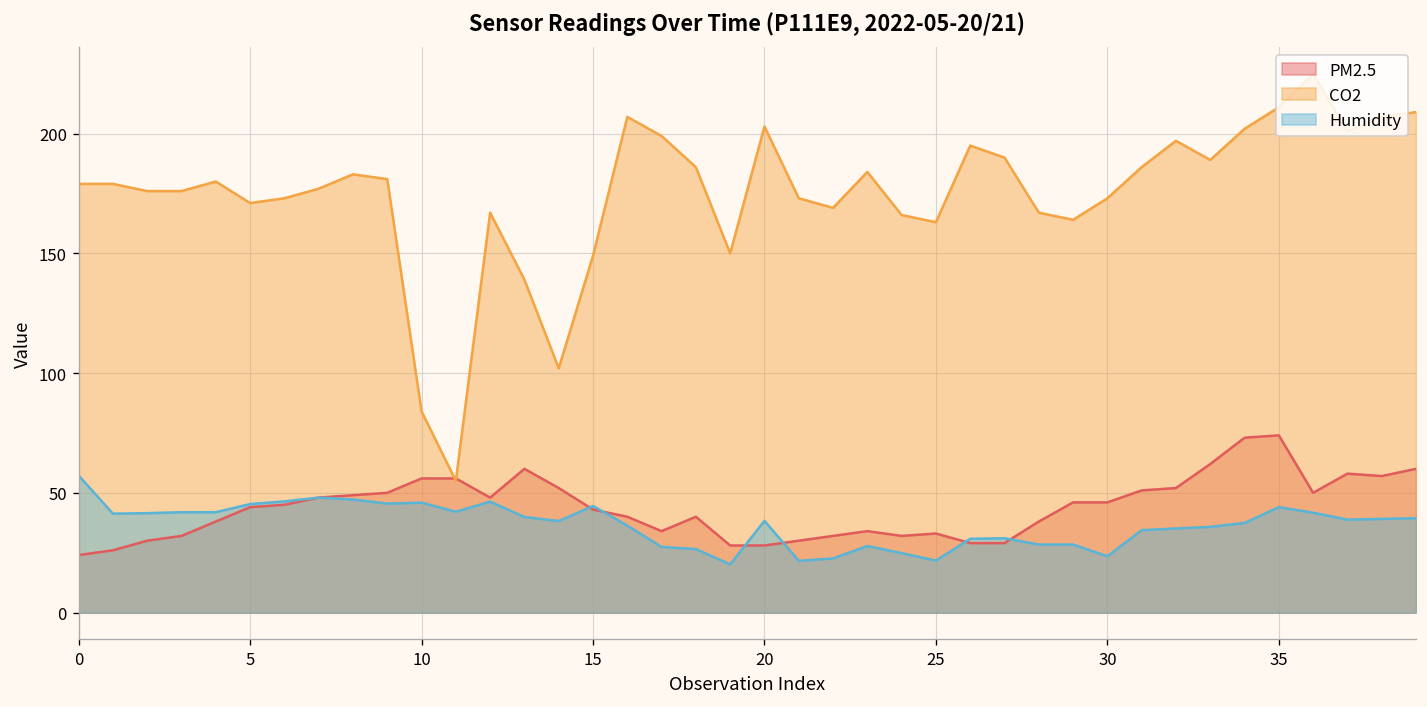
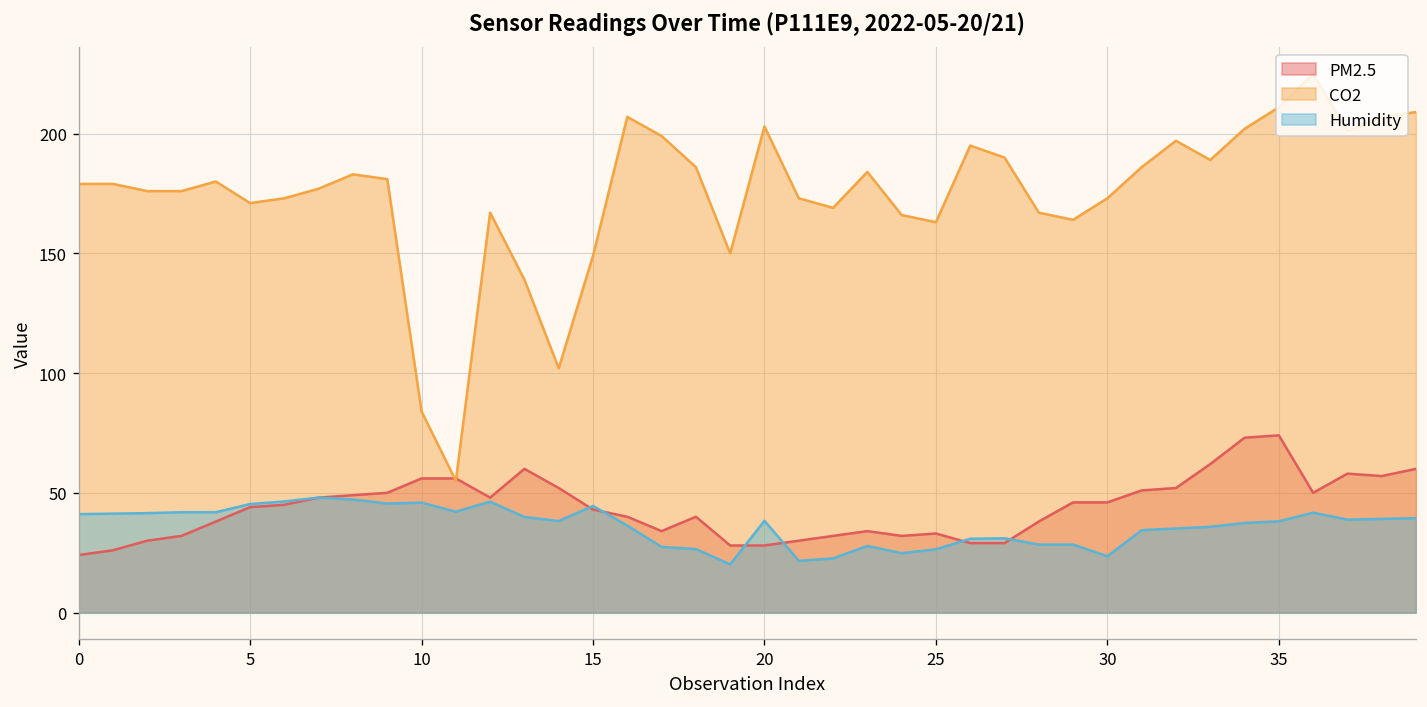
  {
    "Humidity": {
-     "0": 57,
+     "0": 41,
      "5": 45,
      "10": 46,
      "15": 45,
      "20": 38,
-     "25": 22,
+     "25": 26,
      "30": 24,
-     "35": 44
+     "35": 38
    }
  }
